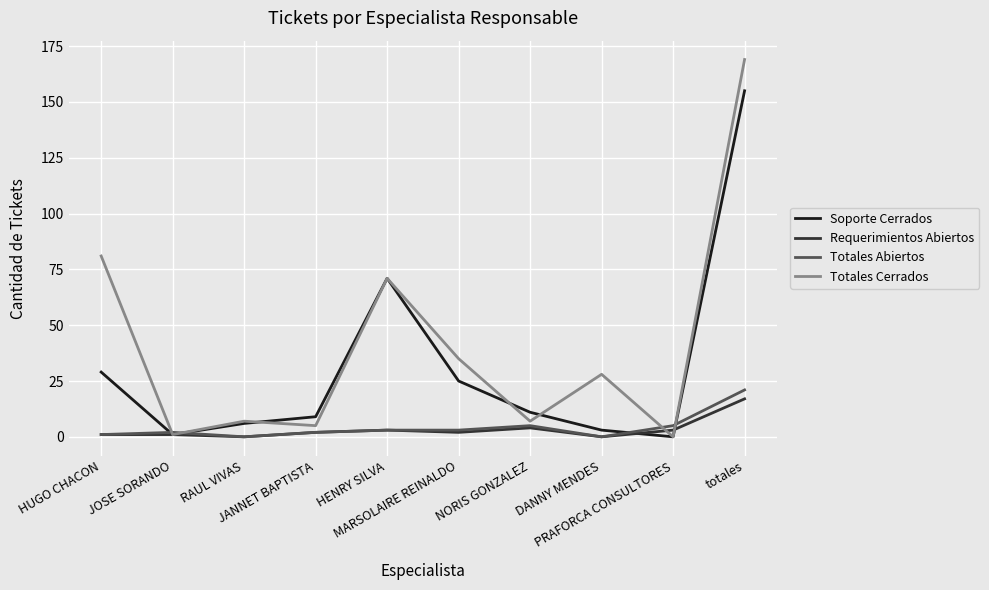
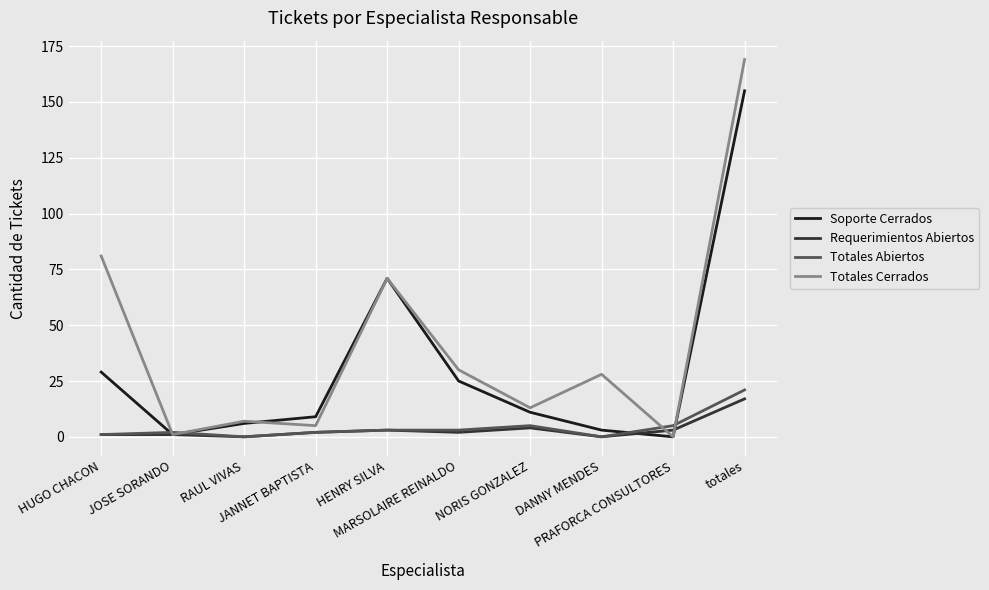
  {
    "Totales Cerrados": {
      "HUGO CHACON": 81,
      "JANNET BAPTISTA": 5,
-     "MARSOLAIRE REINALDO": 35,
-     "NORIS GONZALEZ": 7,
+     "MARSOLAIRE REINALDO": 30,
+     "NORIS GONZALEZ": 13,
      "DANNY MENDES": 28,
      "totales": 169
    }
  }
